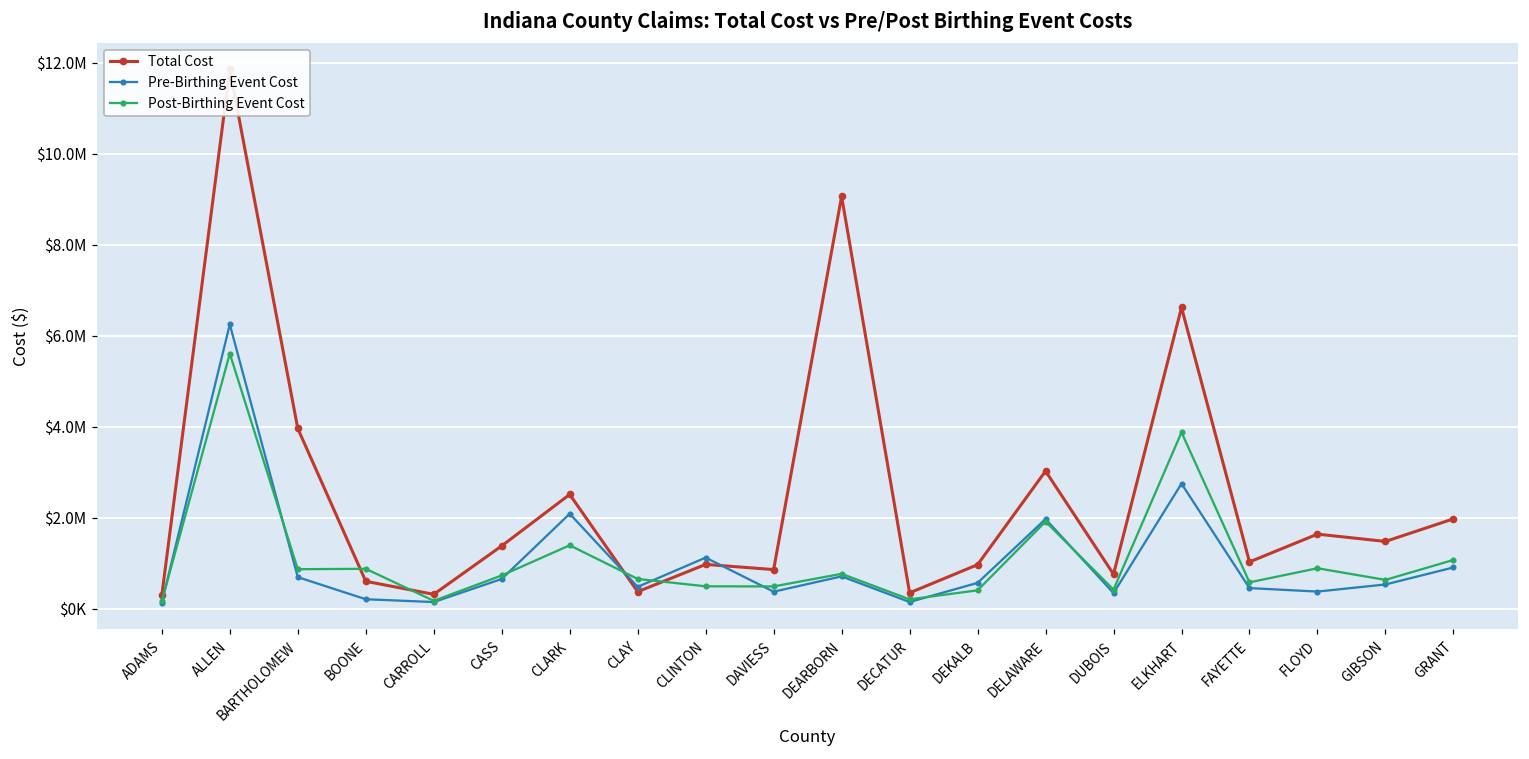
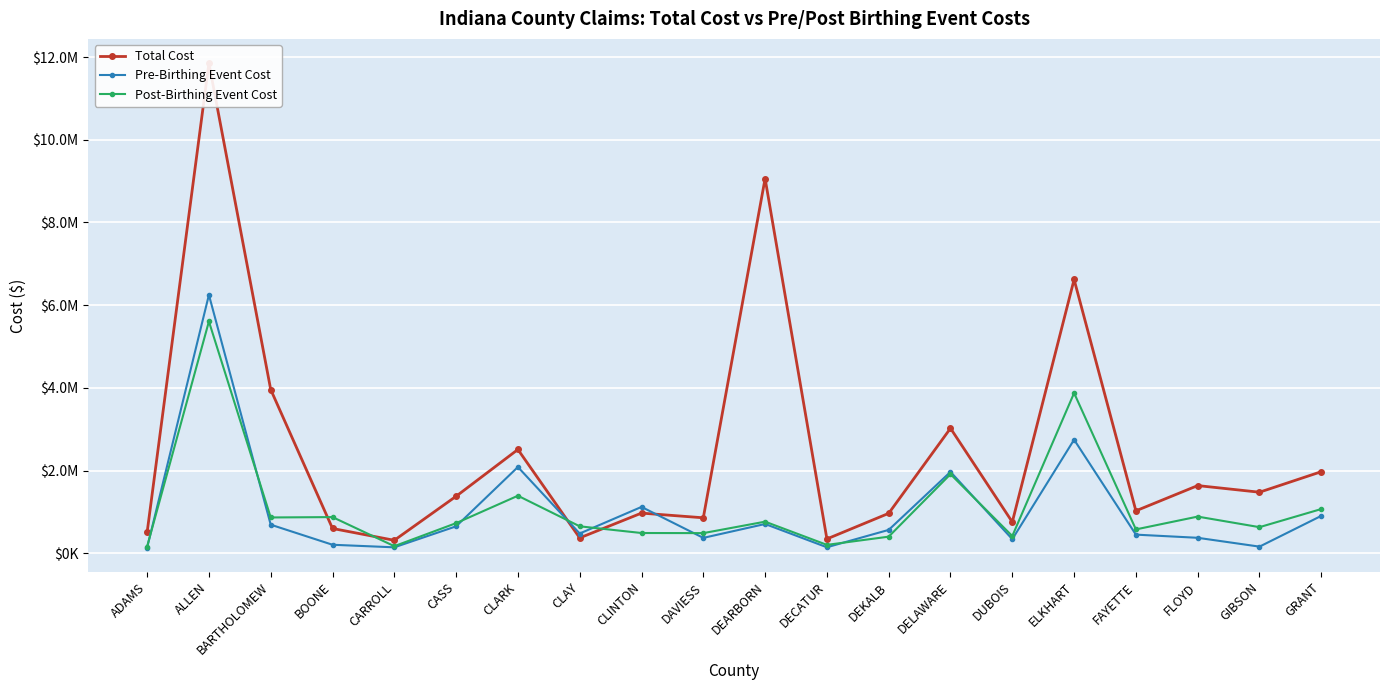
  {
    "Total Cost": {
-     "ADAMS": "$300000",
+     "ADAMS": "$500000",
      "BARTHOLOMEW": "$4000000",
      "BOONE": "$600000",
      "CARROLL": "$300000",
      "CASS": "$1400000",
      "CLARK": "$2500000",
      "CLAY": "$400000",
      "CLINTON": "$1000000",
      "DAVIESS": "$900000",
      "DEARBORN": "$9100000",
      "DECATUR": "$300000",
      "DEKALB": "$1000000",
      "DELAWARE": "$3000000",
      "DUBOIS": "$800000",
      "ELKHART": "$6600000",
      "FAYETTE": "$1000000",
      "FLOYD": "$1600000",
      "GIBSON": "$1500000",
      "GRANT": "$2000000"
    },
    "Pre-Birthing Event Cost": {
      "ALLEN": "$6200000",
      "BARTHOLOMEW": "$700000",
      "BOONE": "$200000",
      "CASS": "$600000",
      "CLARK": "$2100000",
      "CLAY": "$500000",
      "CLINTON": "$1100000",
      "DAVIESS": "$400000",
      "DEKALB": "$600000",
      "DUBOIS": "$300000",
      "ELKHART": "$2700000",
      "FAYETTE": "$400000",
      "FLOYD": "$400000",
-     "GIBSON": "$500000",
+     "GIBSON": "$200000",
      "GRANT": "$900000"
    },
    "Post-Birthing Event Cost": {
      "ALLEN": "$5600000",
      "BARTHOLOMEW": "$900000",
      "BOONE": "$900000",
      "CASS": "$700000",
      "CLARK": "$1400000",
      "CLAY": "$700000",
      "CLINTON": "$500000",
      "DAVIESS": "$500000",
      "DEKALB": "$400000",
      "DUBOIS": "$400000",
      "ELKHART": "$3900000",
      "FAYETTE": "$600000",
      "FLOYD": "$900000",
      "GIBSON": "$600000",
      "GRANT": "$1100000"
    }
  }
